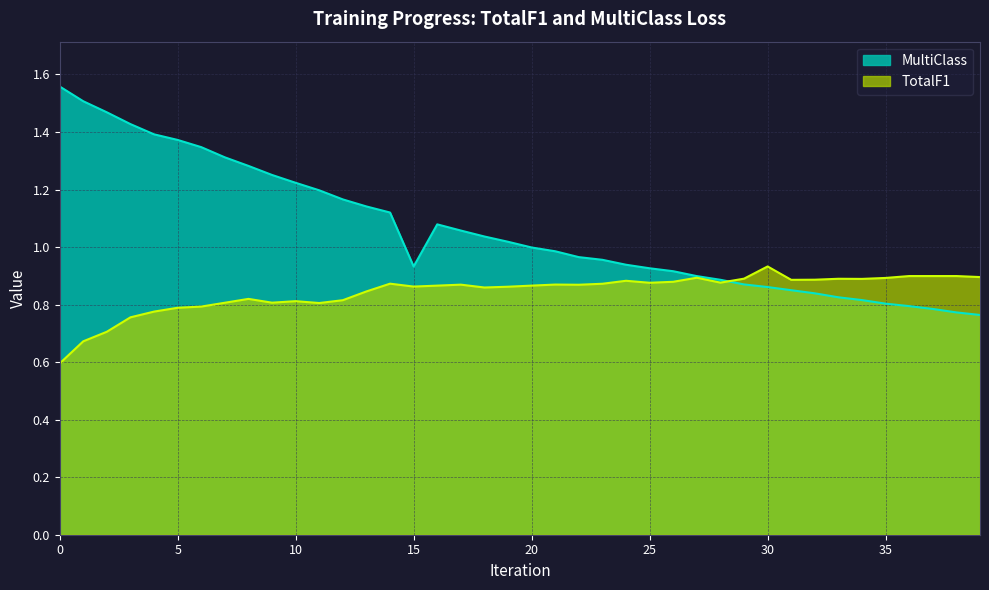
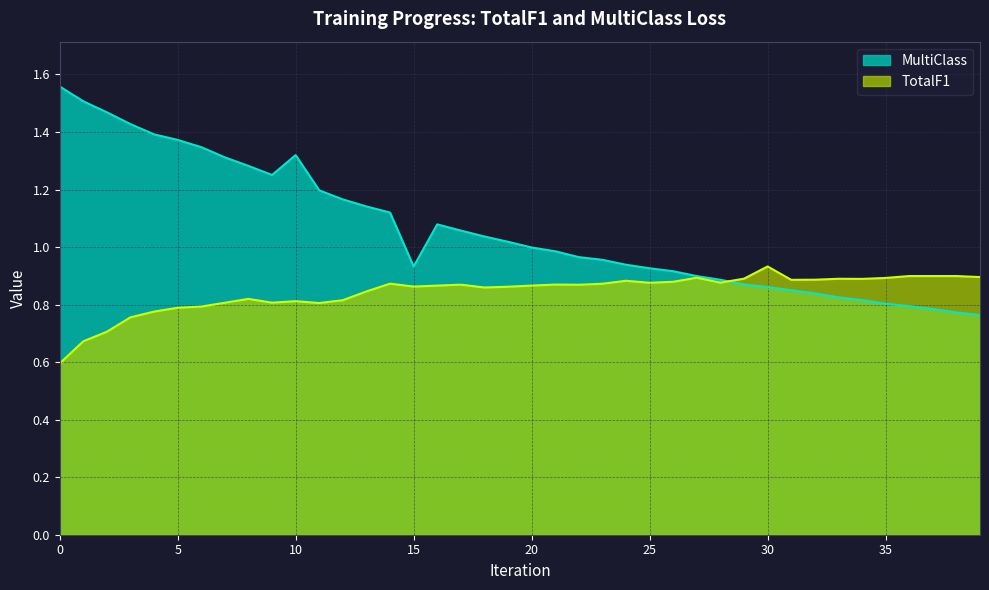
  {
    "MultiClass": {
      "0": 1.56,
      "5": 1.37,
-     "10": 1.22,
+     "10": 1.32,
      "15": 0.93,
      "20": 1.00,
      "25": 0.93,
      "30": 0.86,
      "35": 0.80
    },
    "TotalF1": {
      "0": 0.60,
      "5": 0.79,
      "10": 0.81,
      "15": 0.86,
      "20": 0.87,
      "25": 0.88,
      "30": 0.93,
      "35": 0.89
    }
  }
